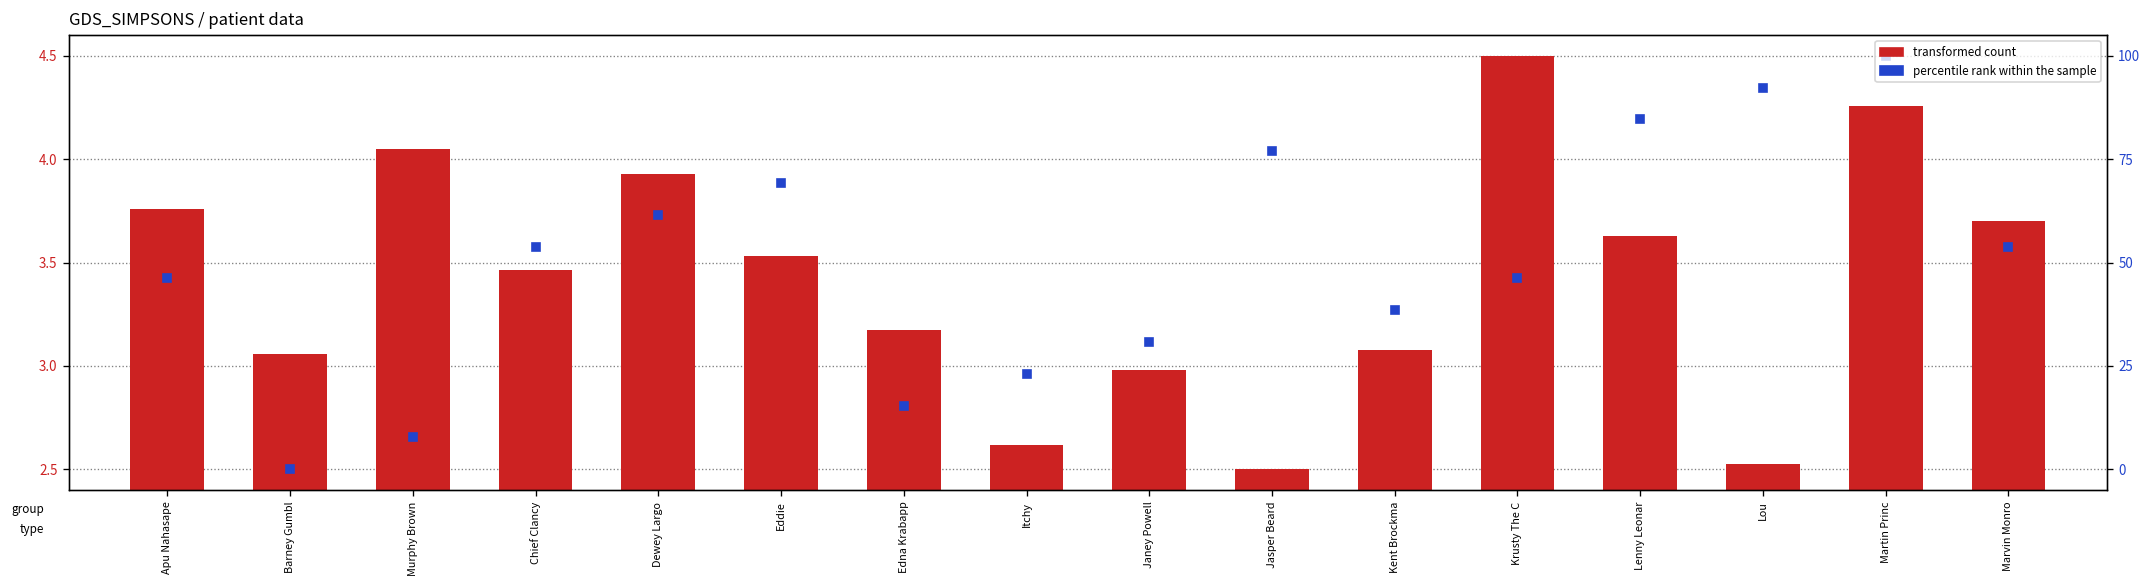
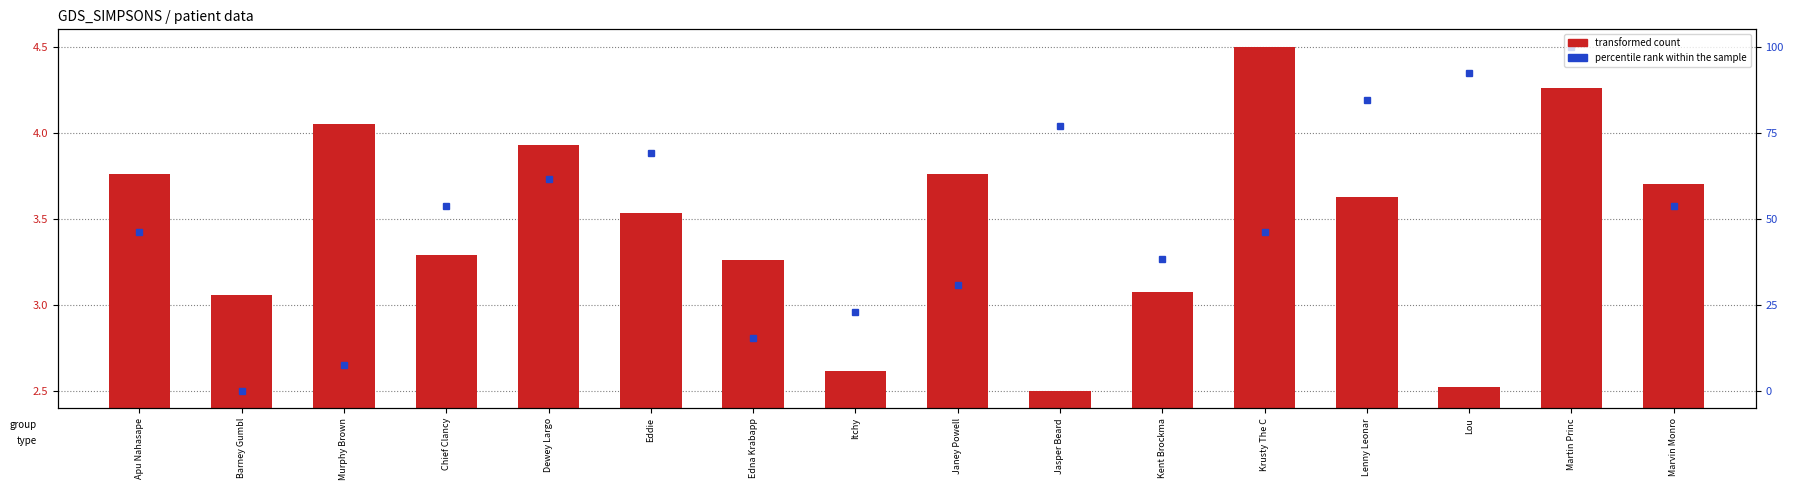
  {
    "transformed count": {
      "Apu Nahasape": 3.76,
      "Barney Gumbl": 3.06,
      "Murphy Brown": 4.05,
-     "Chief Clancy": 3.47,
+     "Chief Clancy": 3.29,
      "Dewey Largo": 3.93,
      "Eddie": 3.53,
-     "Edna Krabapp": 3.17,
+     "Edna Krabapp": 3.26,
      "Itchy": 2.62,
-     "Janey Powell": 2.98,
+     "Janey Powell": 3.76,
      "Jasper Beard": 2.50,
      "Kent Brockma": 3.08,
      "Krusty The C": 4.50,
      "Lenny Leonar": 3.63,
      "Lou": 2.52,
      "Martin Princ": 4.26,
      "Marvin Monro": 3.70
    }
  }
